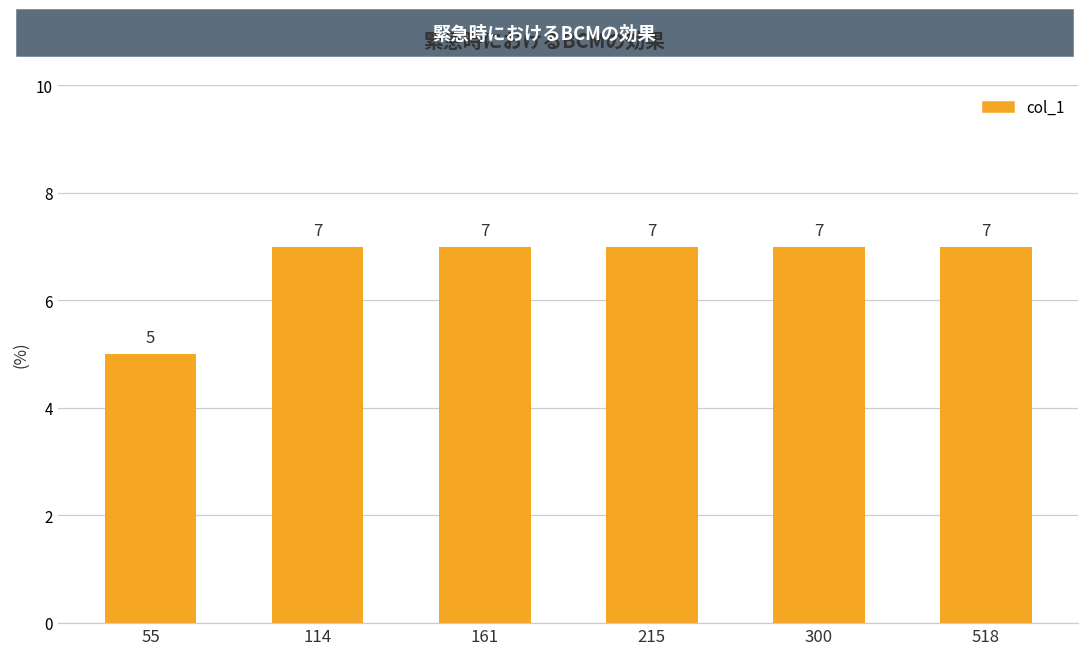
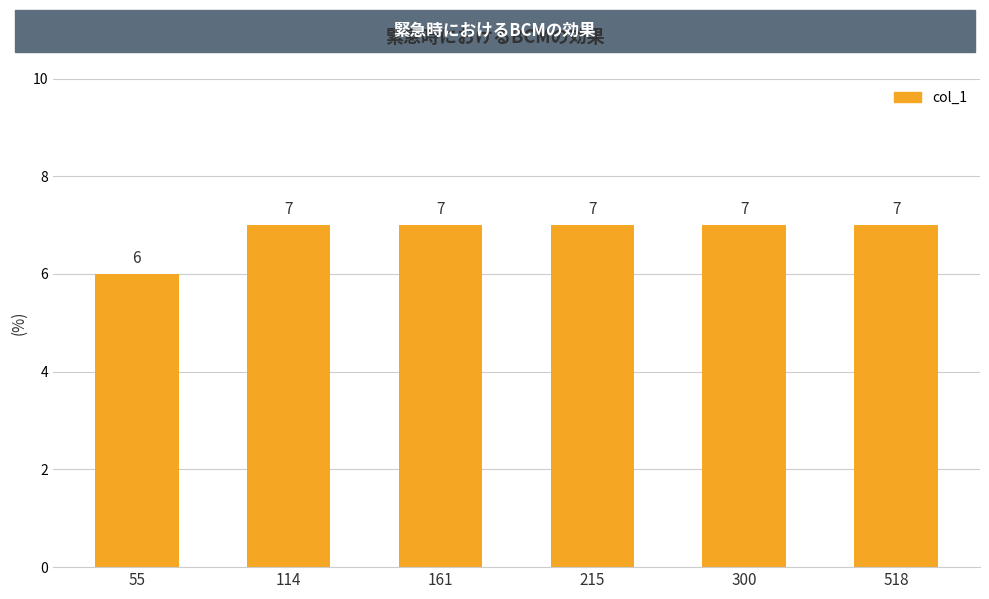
  {
-   "55": 5,
+   "55": 6,
    "114": 7,
    "161": 7,
    "215": 7,
    "300": 7,
    "518": 7
  }
